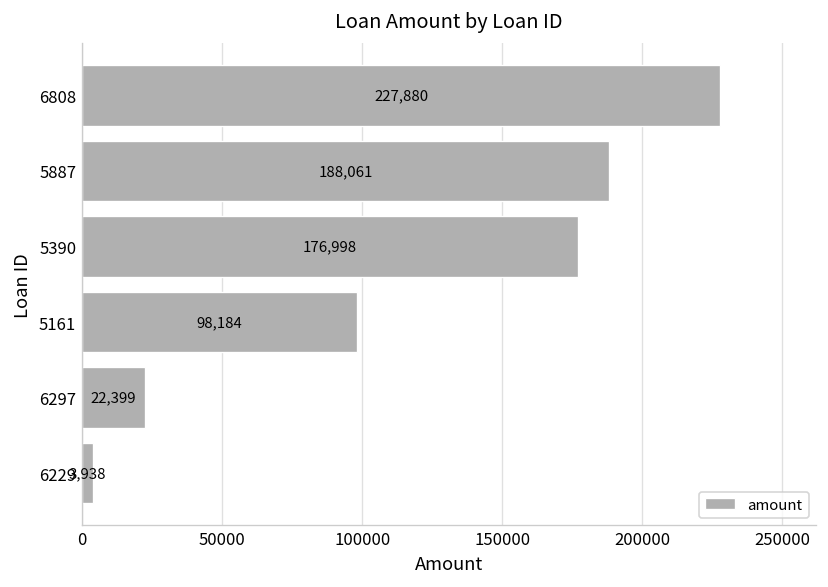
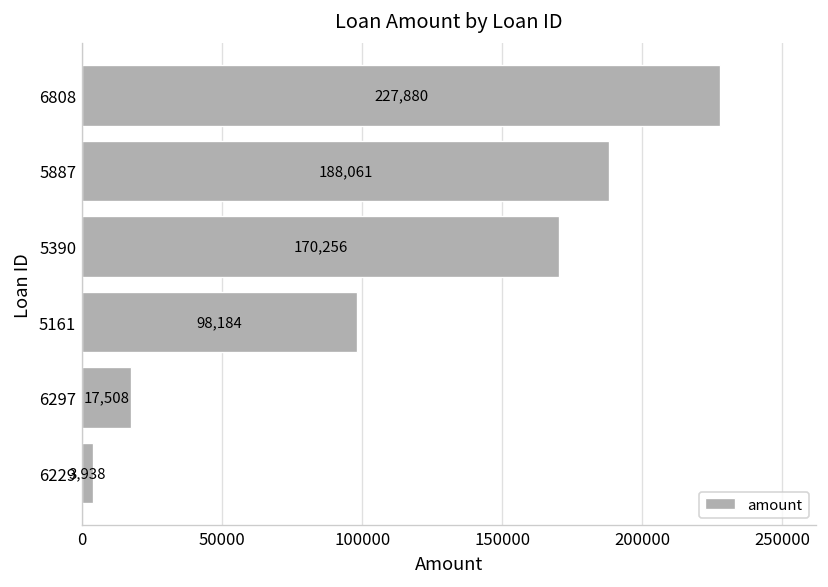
  {
    "6808": "227,880",
    "5887": "188,061",
-   "5390": "176,998",
+   "5390": "170,256",
    "5161": "98,184",
-   "6297": "22,399",
+   "6297": "17,508",
    "6229": "3,938"
  }
